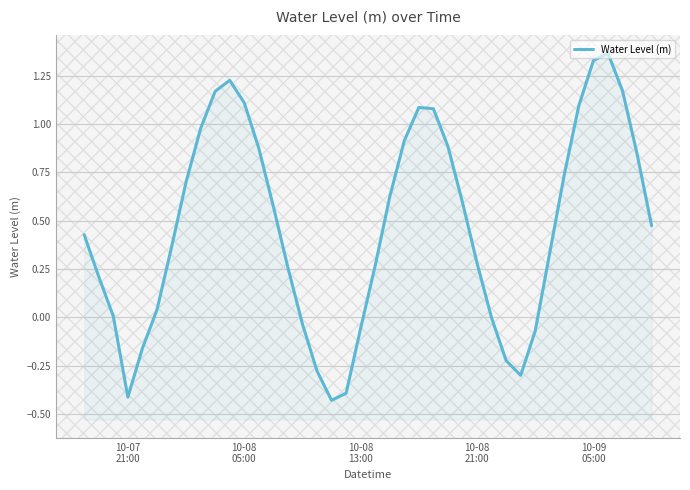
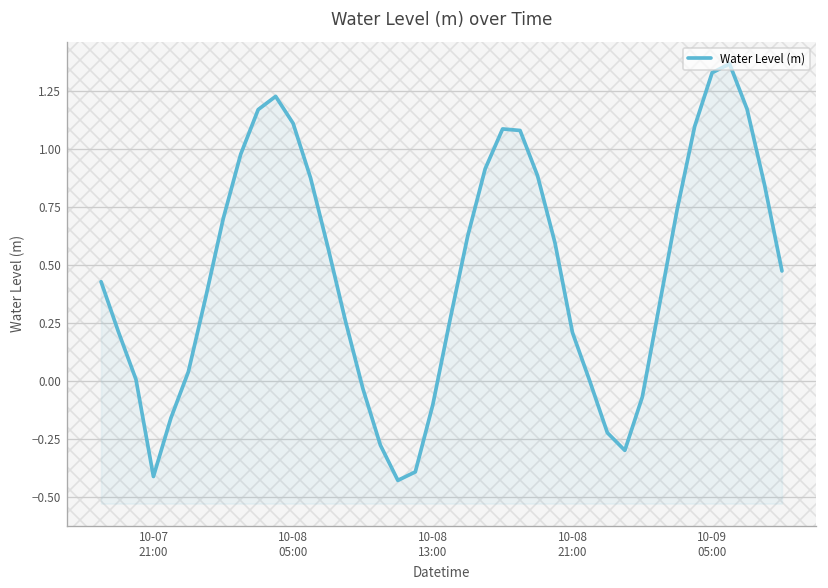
  {
    "10-07 21:00": -0.41,
    "10-08 05:00": 1.11,
-   "10-08 13:00": -0.06,
-   "10-08 21:00": 0.28,
+   "10-08 13:00": -0.10,
+   "10-08 21:00": 0.21,
    "10-09 05:00": 1.33
  }
